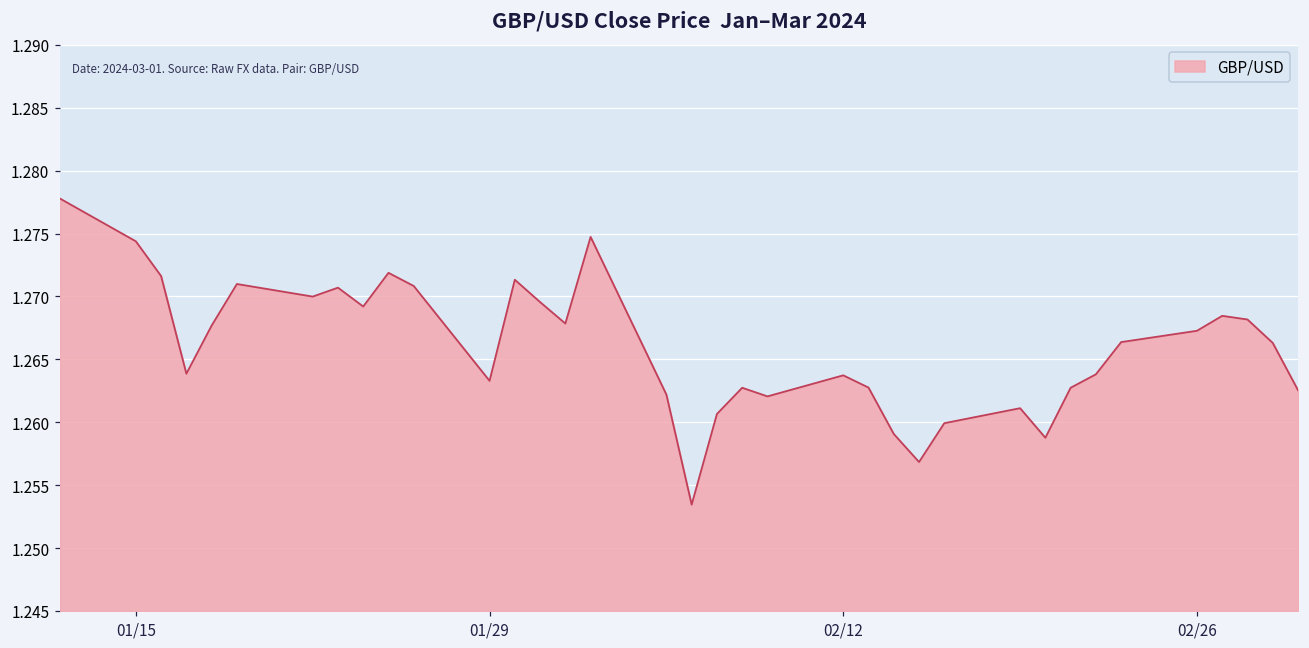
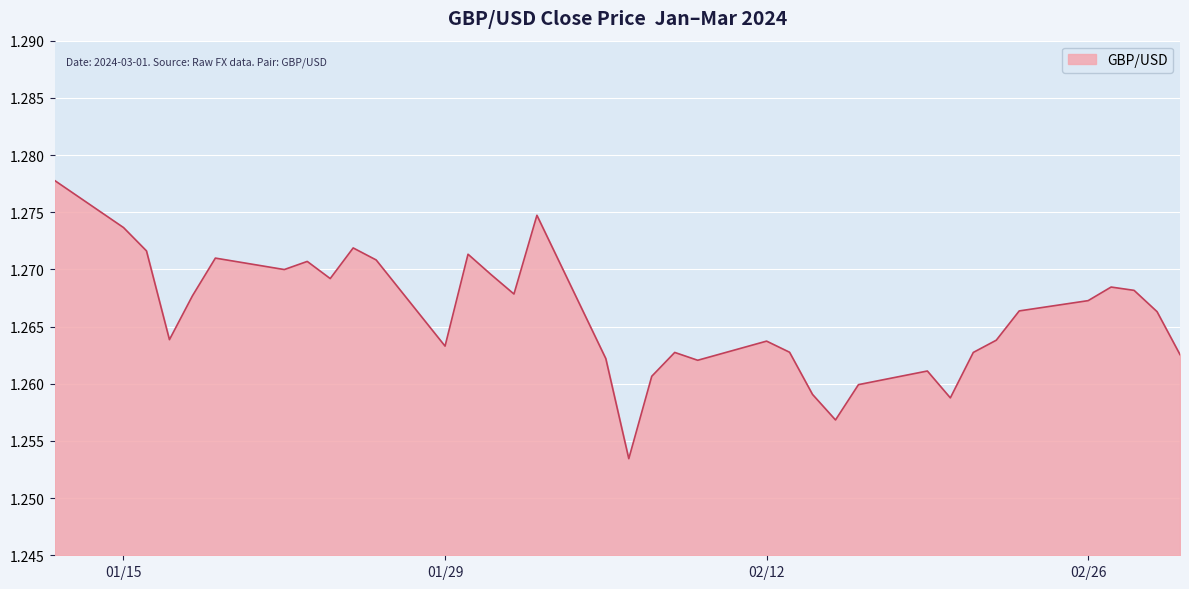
  {
-   "01/15": 1.2744,
+   "01/15": 1.2737,
    "01/29": 1.2633,
    "02/12": 1.2637,
    "02/26": 1.2673
  }
